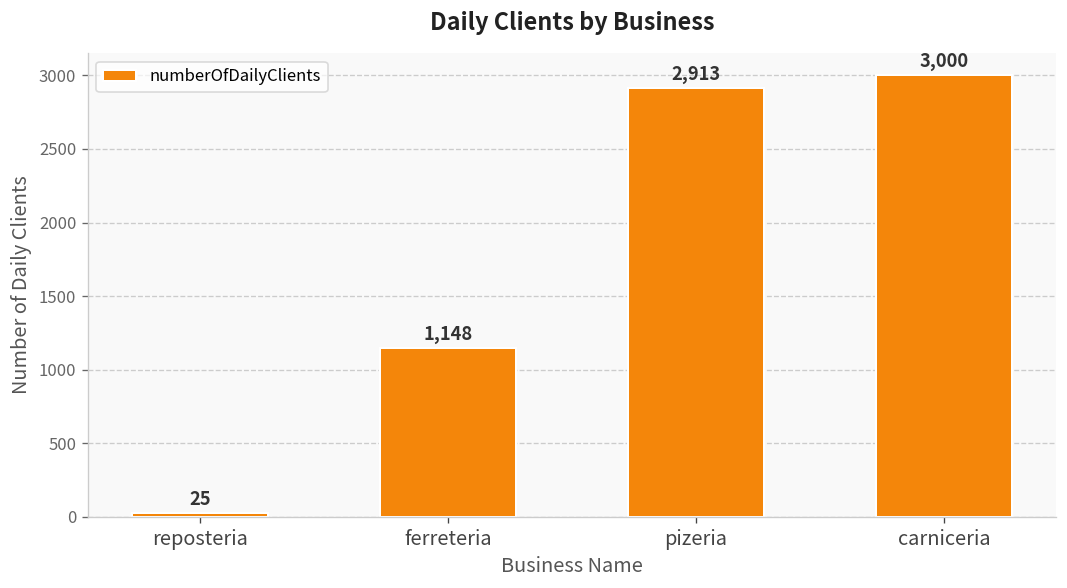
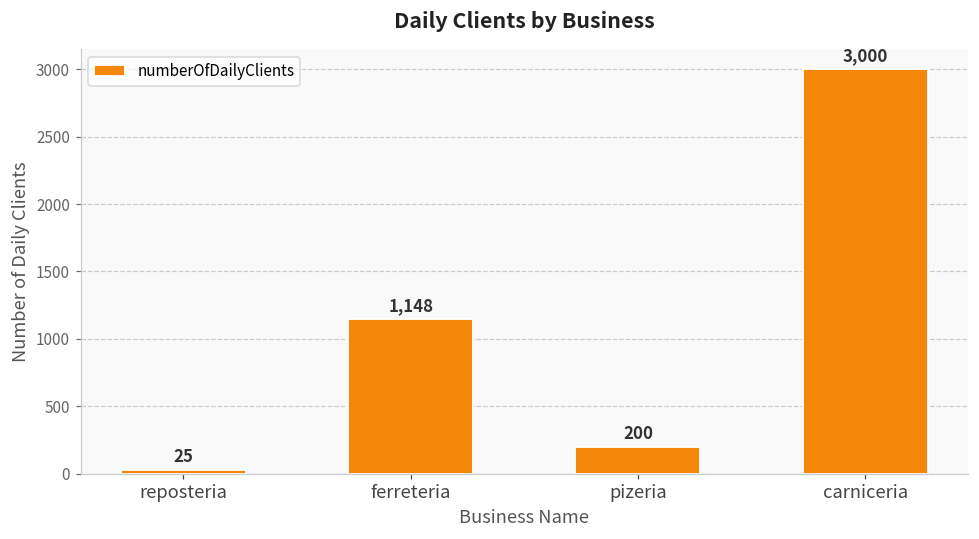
  {
    "reposteria": "25",
    "ferreteria": "1,148",
-   "pizeria": "2,913",
+   "pizeria": "200",
    "carniceria": "3,000"
  }
